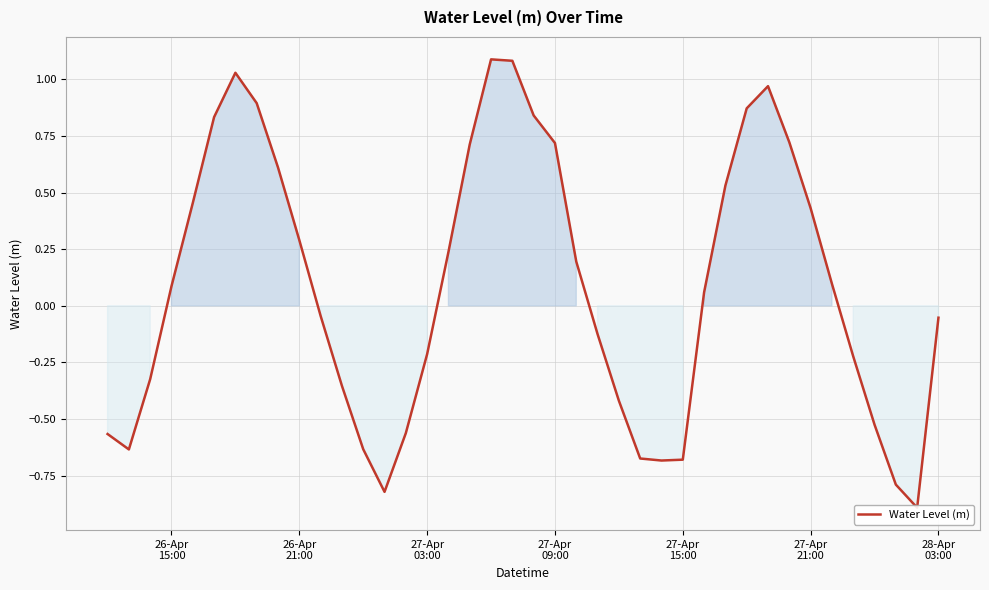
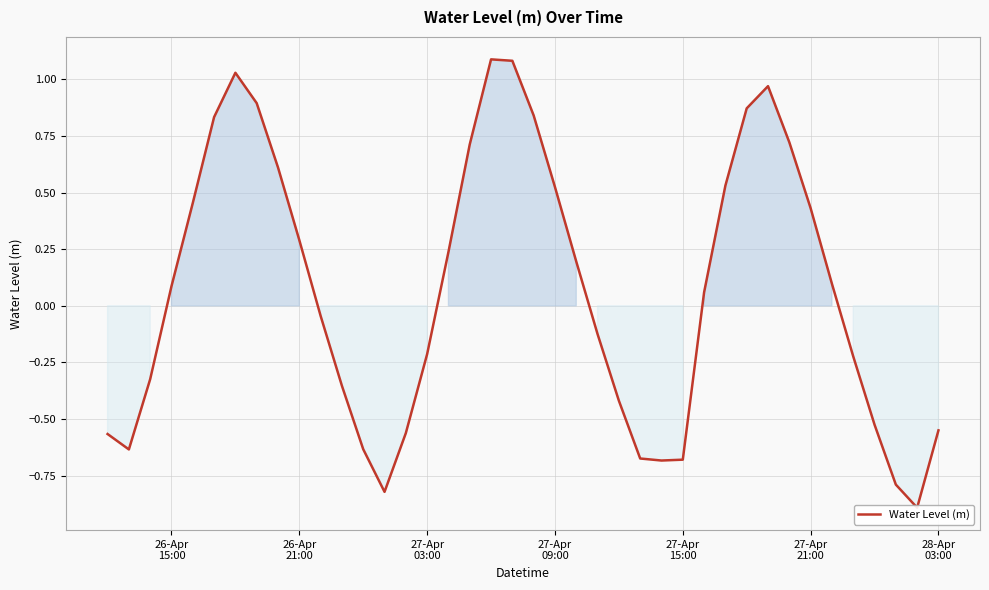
  {
    "26-Apr 15:00": 0.09,
    "26-Apr 21:00": 0.29,
    "27-Apr 03:00": -0.21,
-   "27-Apr 09:00": 0.72,
+   "27-Apr 09:00": 0.52,
    "27-Apr 15:00": -0.68,
    "27-Apr 21:00": 0.43,
-   "28-Apr 03:00": -0.05
+   "28-Apr 03:00": -0.55
  }
